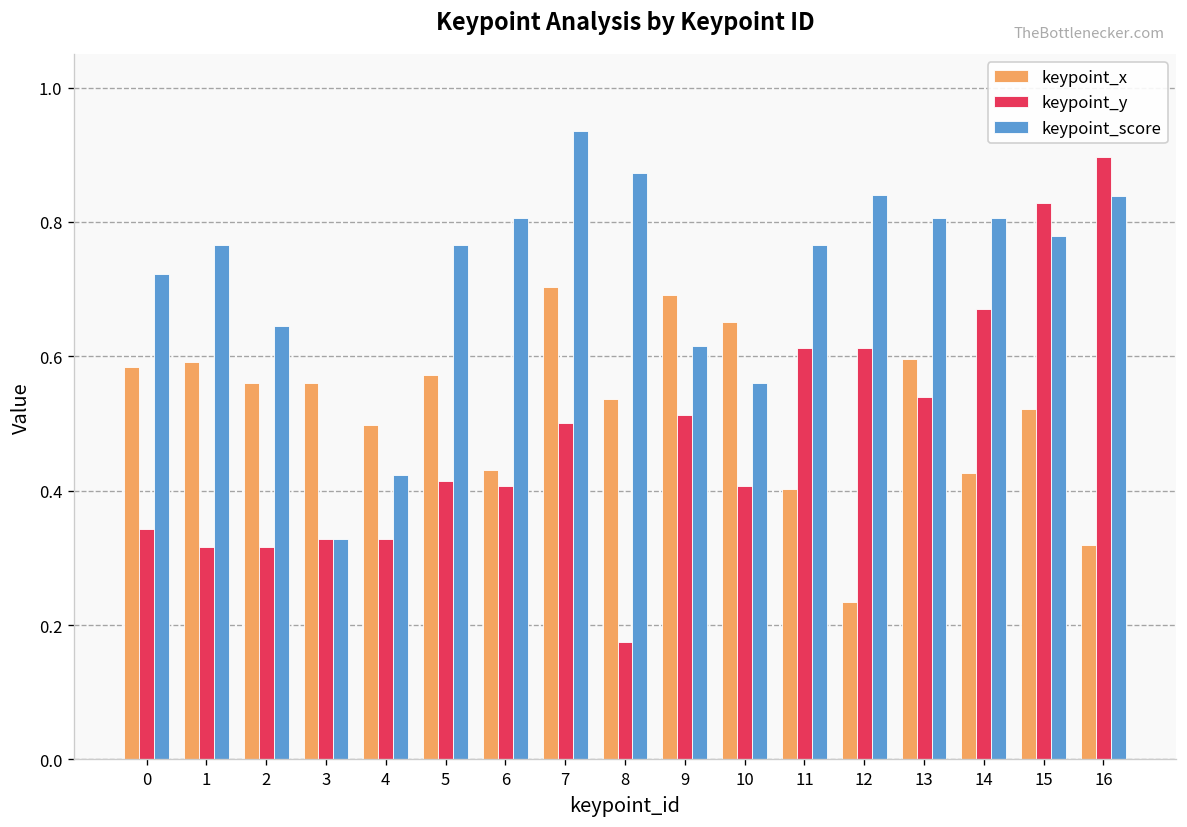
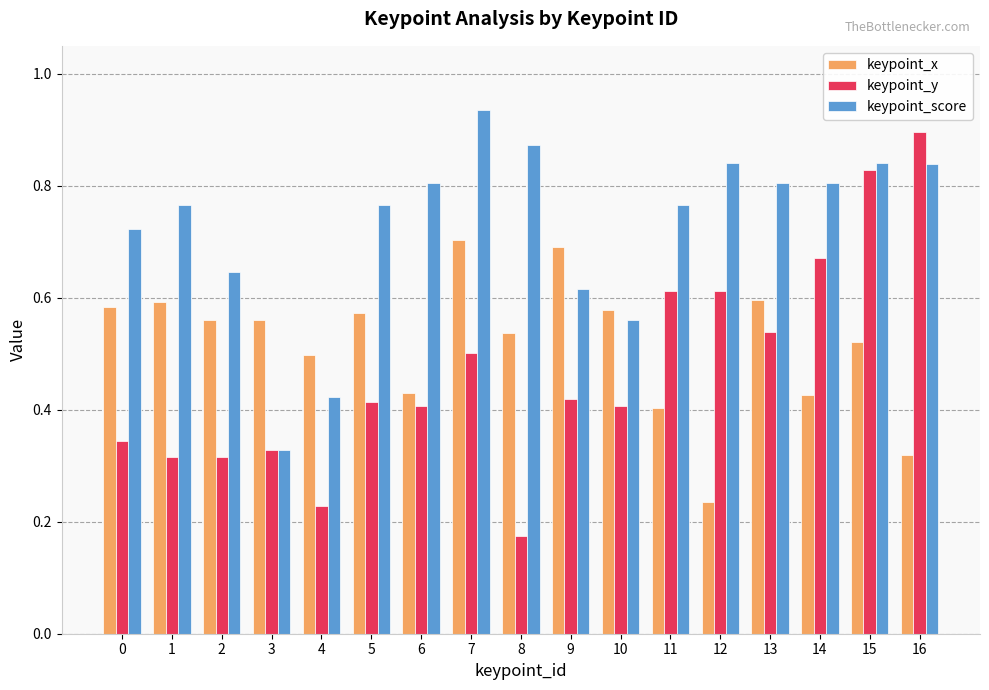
  {
    "keypoint_x": {
      "0": 0.58,
      "1": 0.59,
      "2": 0.56,
      "3": 0.56,
      "4": 0.50,
      "5": 0.57,
      "6": 0.43,
      "7": 0.70,
      "8": 0.54,
      "9": 0.69,
-     "10": 0.65,
+     "10": 0.58,
      "11": 0.40,
      "12": 0.24,
      "13": 0.60,
      "14": 0.43,
      "15": 0.52,
      "16": 0.32
    },
    "keypoint_y": {
      "0": 0.34,
      "1": 0.32,
      "2": 0.32,
      "3": 0.33,
-     "4": 0.33,
+     "4": 0.23,
      "5": 0.41,
      "6": 0.41,
      "7": 0.50,
      "8": 0.17,
-     "9": 0.51,
+     "9": 0.42,
      "10": 0.41,
      "11": 0.61,
      "12": 0.61,
      "13": 0.54,
      "14": 0.67,
      "15": 0.83,
      "16": 0.90
    },
    "keypoint_score": {
      "0": 0.72,
      "1": 0.77,
      "2": 0.65,
      "3": 0.33,
      "4": 0.42,
      "5": 0.77,
      "6": 0.81,
      "7": 0.94,
      "8": 0.87,
      "9": 0.62,
      "10": 0.56,
      "11": 0.77,
      "12": 0.84,
      "13": 0.81,
      "14": 0.81,
-     "15": 0.78,
+     "15": 0.84,
      "16": 0.84
    }
  }
